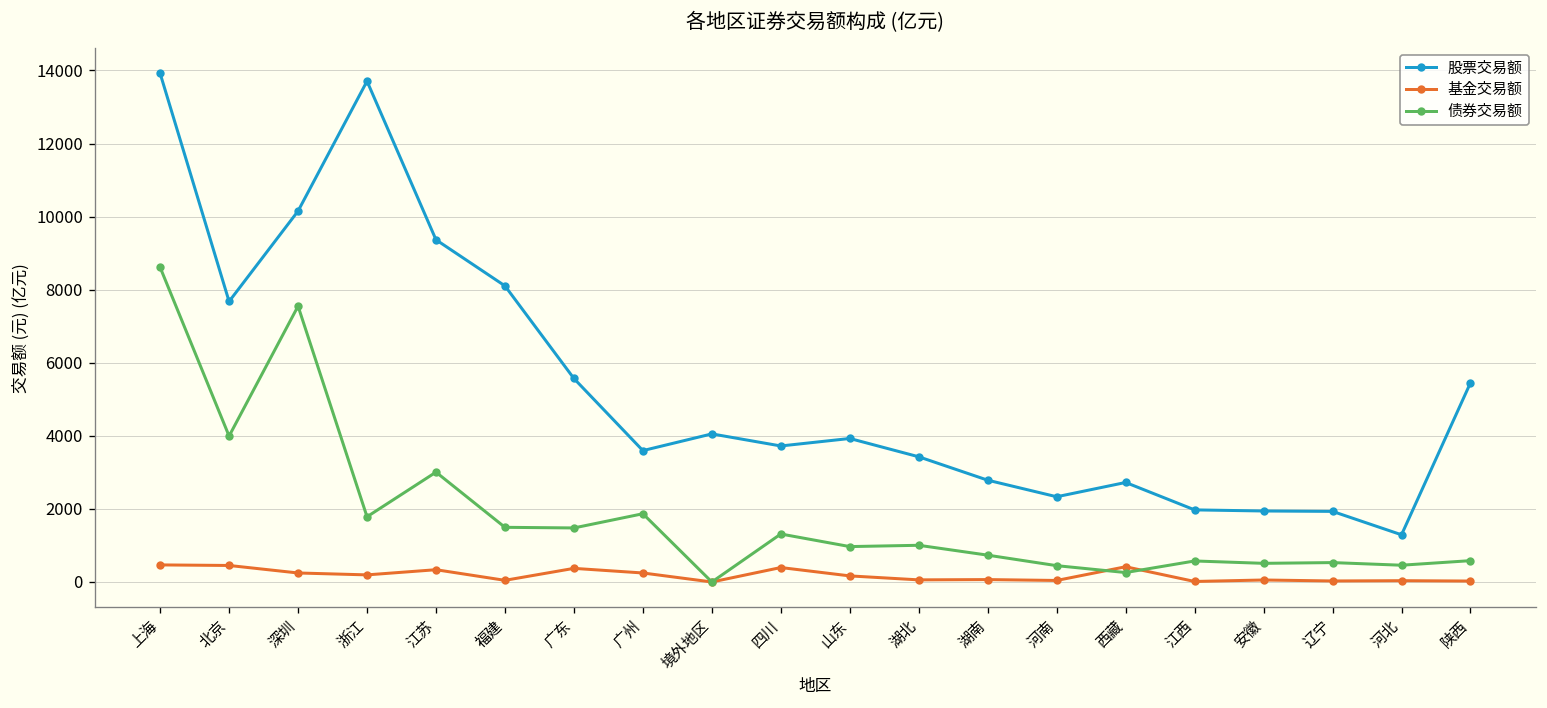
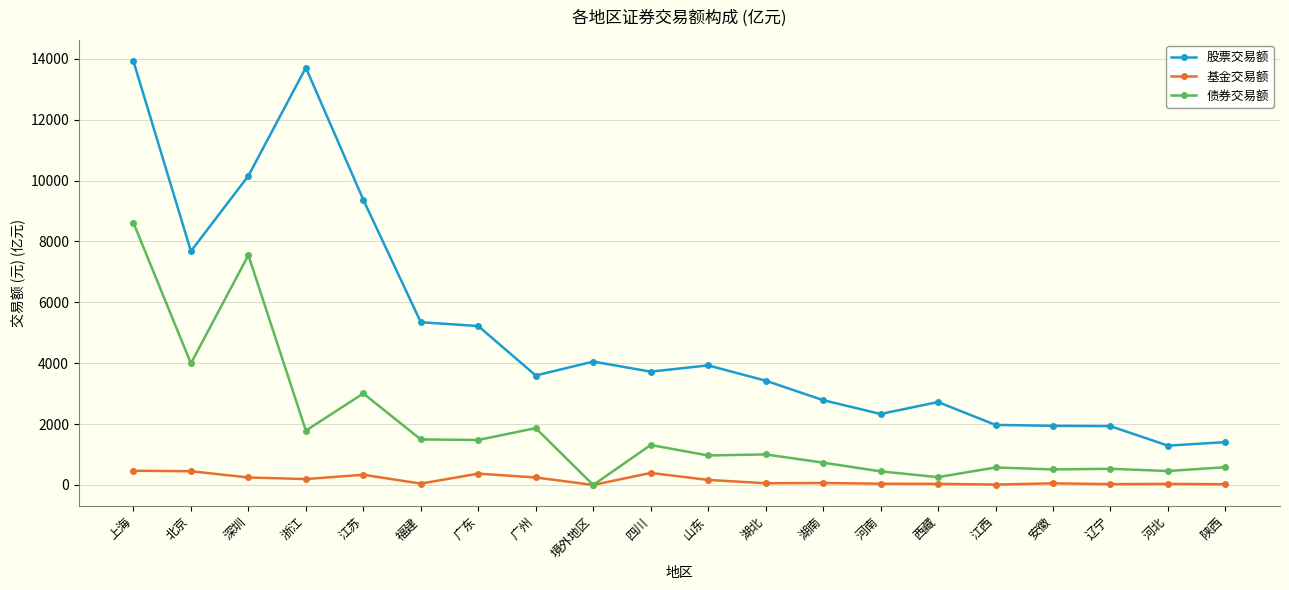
  {
    "股票交易额": {
      "上海": 13900,
      "北京": 7700,
      "深圳": 10200,
      "浙江": 13700,
      "江苏": 9400,
-     "福建": 8100,
-     "广东": 5600,
+     "福建": 5300,
+     "广东": 5200,
      "广州": 3600,
      "境外地区": 4100,
      "四川": 3700,
      "山东": 3900,
      "湖北": 3400,
      "湖南": 2800,
      "河南": 2300,
      "西藏": 2700,
      "江西": 2000,
      "安徽": 1900,
      "辽宁": 1900,
      "河北": 1300,
-     "陕西": 5500
+     "陕西": 1400
    },
    "基金交易额": {
      "上海": 500,
      "北京": 500,
      "深圳": 200,
      "浙江": 200,
      "江苏": 300,
      "福建": 0,
      "广东": 400,
      "广州": 200,
      "四川": 400,
      "山东": 200,
      "湖北": 100,
      "湖南": 100,
      "河南": 0,
-     "西藏": 400,
+     "西藏": 0,
      "江西": 0,
      "安徽": 100,
      "辽宁": 0,
      "河北": 0,
      "陕西": 0
    },
    "债券交易额": {
      "上海": 8600,
      "北京": 4000,
      "深圳": 7500,
      "浙江": 1800,
      "江苏": 3000,
      "福建": 1500,
      "广东": 1500,
      "广州": 1900,
      "四川": 1300,
      "山东": 1000,
      "湖北": 1000,
      "湖南": 700,
      "河南": 400,
      "西藏": 300,
      "江西": 600,
      "安徽": 500,
      "辽宁": 500,
      "河北": 500,
      "陕西": 600
    }
  }
